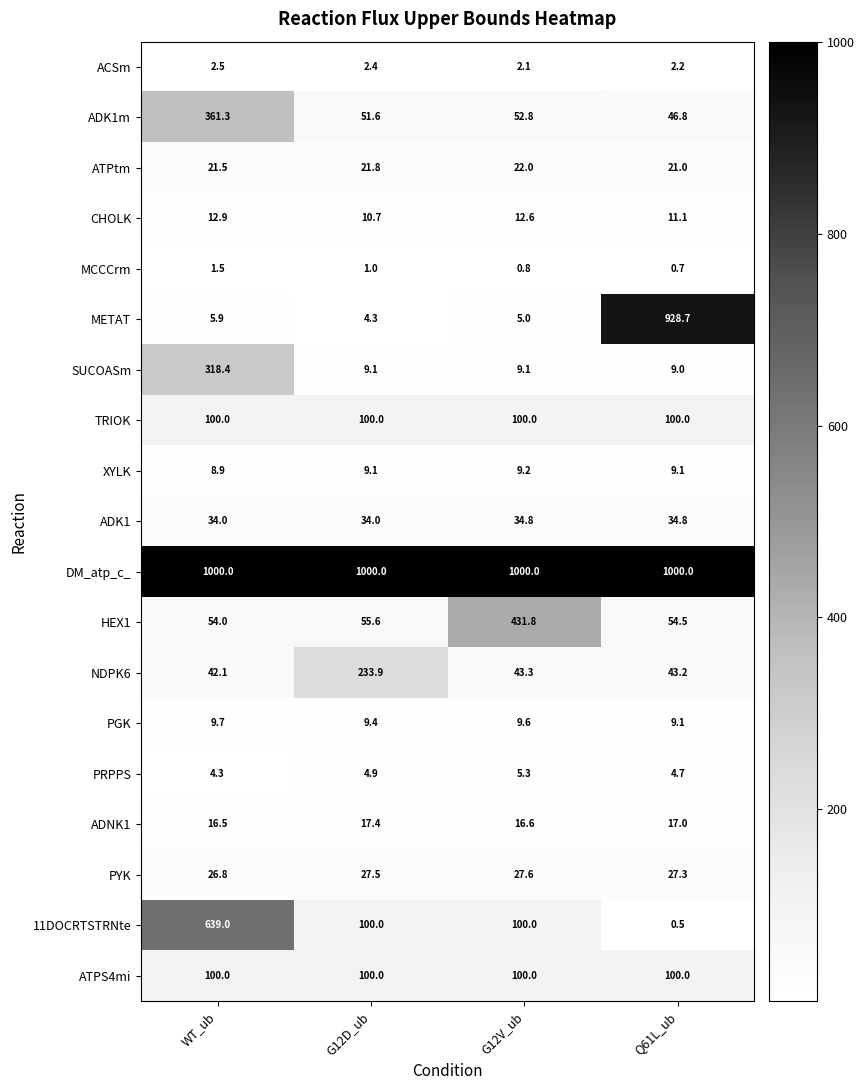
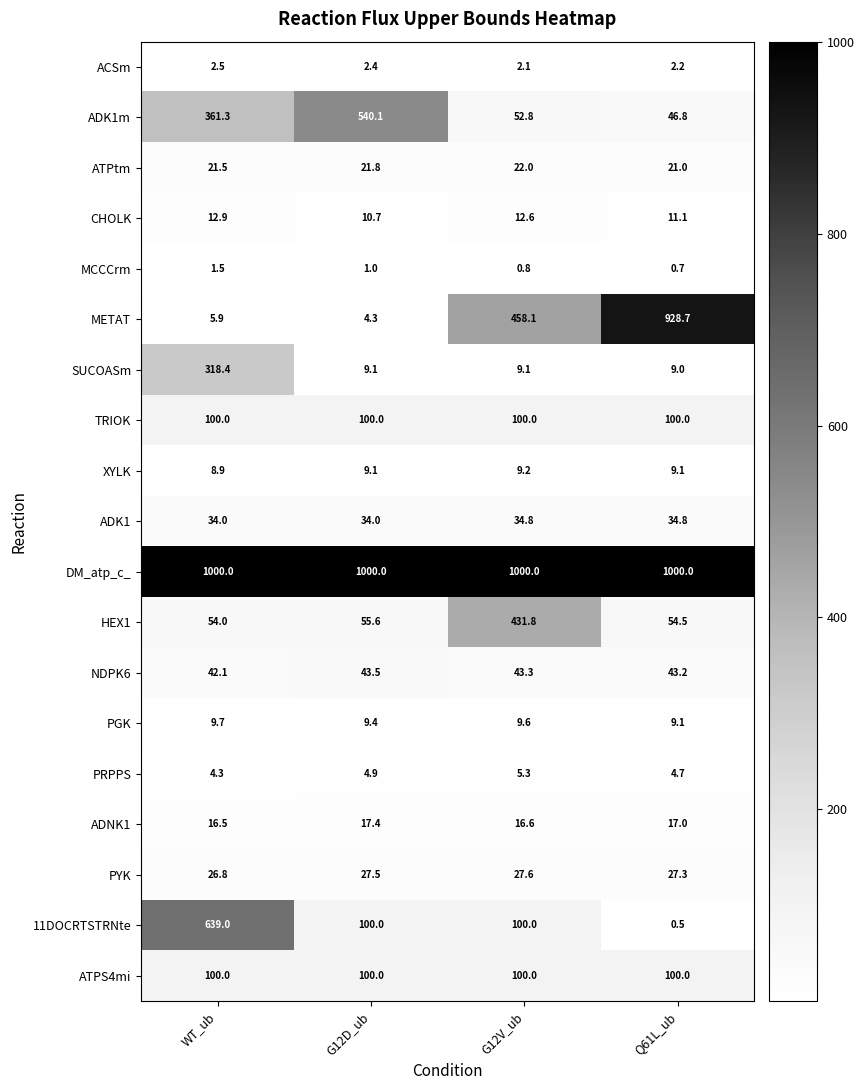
  {
    "ACSm": {
      "WT_ub": 2.5,
      "G12D_ub": 2.4,
      "G12V_ub": 2.1,
      "Q61L_ub": 2.2
    },
    "ADK1m": {
      "WT_ub": 361.3,
-     "G12D_ub": 51.6,
+     "G12D_ub": 540.1,
      "G12V_ub": 52.8,
      "Q61L_ub": 46.8
    },
    "ATPtm": {
      "WT_ub": 21.5,
      "G12D_ub": 21.8,
      "G12V_ub": 22.0,
      "Q61L_ub": 21.0
    },
    "CHOLK": {
      "WT_ub": 12.9,
      "G12D_ub": 10.7,
      "G12V_ub": 12.6,
      "Q61L_ub": 11.1
    },
    "MCCCrm": {
      "WT_ub": 1.5,
      "G12D_ub": 1.0,
      "G12V_ub": 0.8,
      "Q61L_ub": 0.7
    },
    "METAT": {
      "WT_ub": 5.9,
      "G12D_ub": 4.3,
-     "G12V_ub": 5.0,
+     "G12V_ub": 458.1,
      "Q61L_ub": 928.7
    },
    "SUCOASm": {
      "WT_ub": 318.4,
      "G12D_ub": 9.1,
      "G12V_ub": 9.1,
      "Q61L_ub": 9.0
    },
    "TRIOK": {
      "WT_ub": 100.0,
      "G12D_ub": 100.0,
      "G12V_ub": 100.0,
      "Q61L_ub": 100.0
    },
    "XYLK": {
      "WT_ub": 8.9,
      "G12D_ub": 9.1,
      "G12V_ub": 9.2,
      "Q61L_ub": 9.1
    },
    "ADK1": {
      "WT_ub": 34.0,
      "G12D_ub": 34.0,
      "G12V_ub": 34.8,
      "Q61L_ub": 34.8
    },
    "DM_atp_c_": {
      "WT_ub": 1000.0,
      "G12D_ub": 1000.0,
      "G12V_ub": 1000.0,
      "Q61L_ub": 1000.0
    },
    "HEX1": {
      "WT_ub": 54.0,
      "G12D_ub": 55.6,
      "G12V_ub": 431.8,
      "Q61L_ub": 54.5
    },
    "NDPK6": {
      "WT_ub": 42.1,
-     "G12D_ub": 233.9,
+     "G12D_ub": 43.5,
      "G12V_ub": 43.3,
      "Q61L_ub": 43.2
    },
    "PGK": {
      "WT_ub": 9.7,
      "G12D_ub": 9.4,
      "G12V_ub": 9.6,
      "Q61L_ub": 9.1
    },
    "PRPPS": {
      "WT_ub": 4.3,
      "G12D_ub": 4.9,
      "G12V_ub": 5.3,
      "Q61L_ub": 4.7
    },
    "ADNK1": {
      "WT_ub": 16.5,
      "G12D_ub": 17.4,
      "G12V_ub": 16.6,
      "Q61L_ub": 17.0
    },
    "PYK": {
      "WT_ub": 26.8,
      "G12D_ub": 27.5,
      "G12V_ub": 27.6,
      "Q61L_ub": 27.3
    },
    "11DOCRTSTRNte": {
      "WT_ub": 639.0,
      "G12D_ub": 100.0,
      "G12V_ub": 100.0,
      "Q61L_ub": 0.5
    },
    "ATPS4mi": {
      "WT_ub": 100.0,
      "G12D_ub": 100.0,
      "G12V_ub": 100.0,
      "Q61L_ub": 100.0
    }
  }
